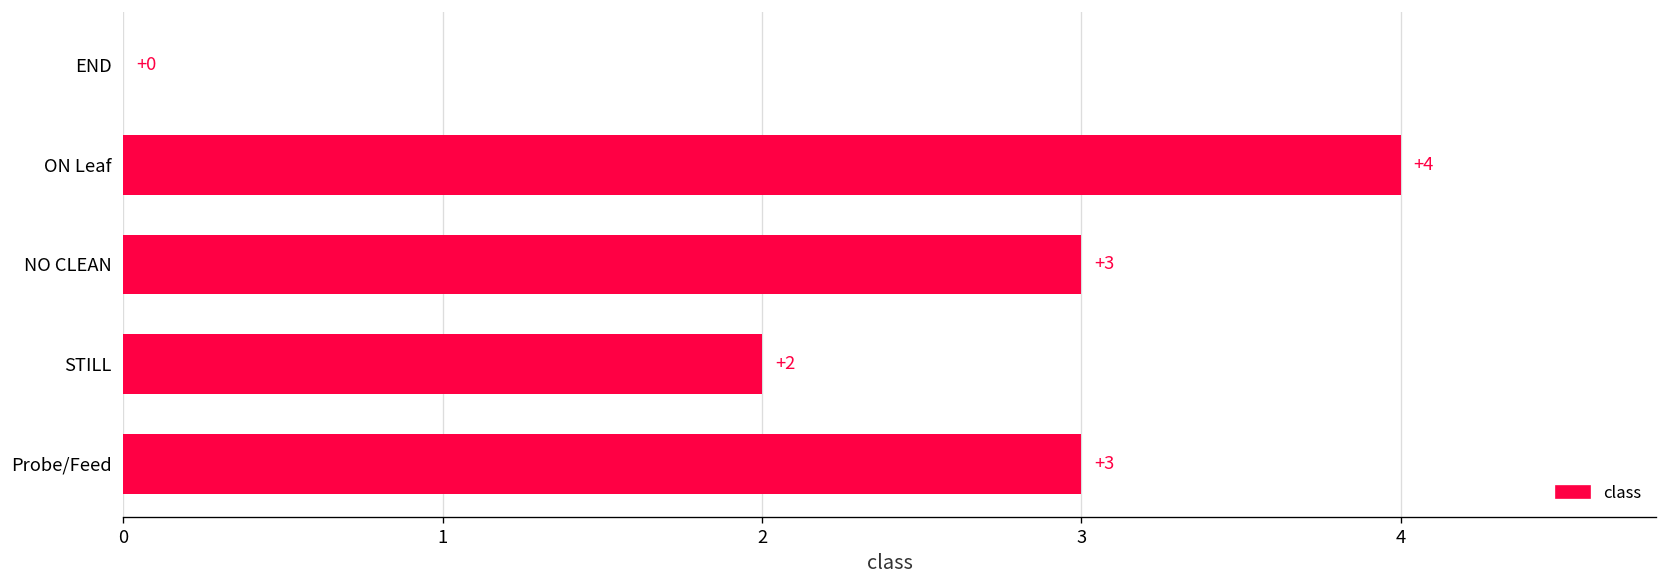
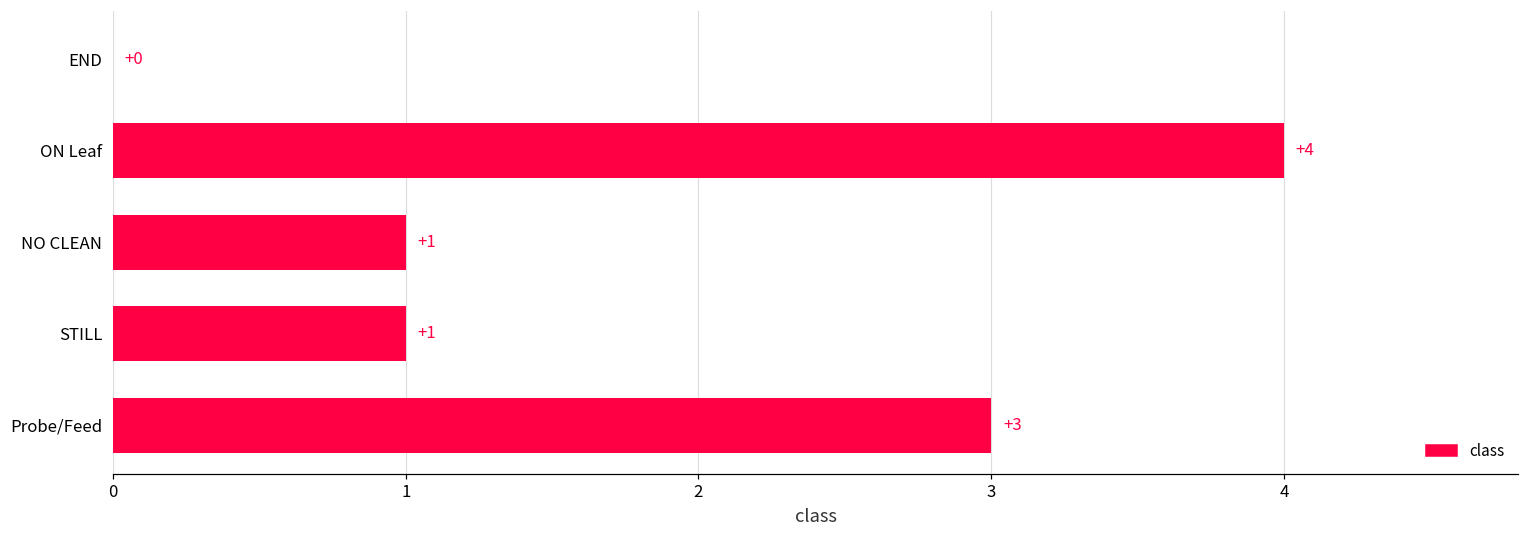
  {
    "END": "+0",
    "ON Leaf": "+4",
-   "NO CLEAN": "+3",
-   "STILL": "+2",
+   "NO CLEAN": "+1",
+   "STILL": "+1",
    "Probe/Feed": "+3"
  }
